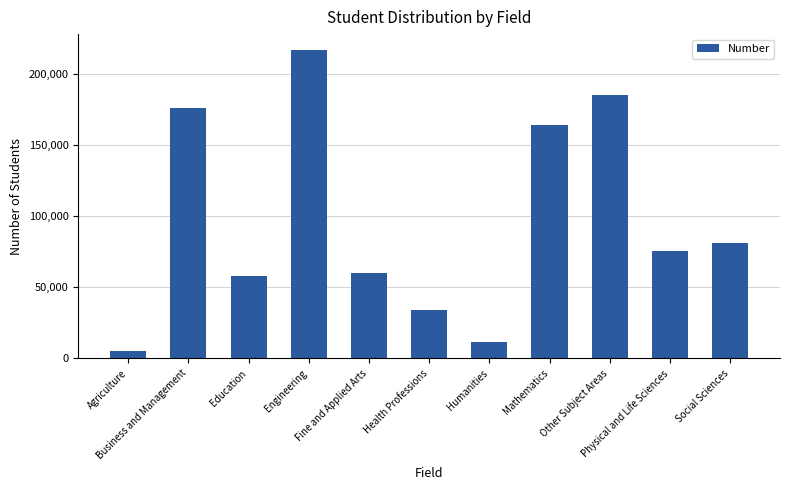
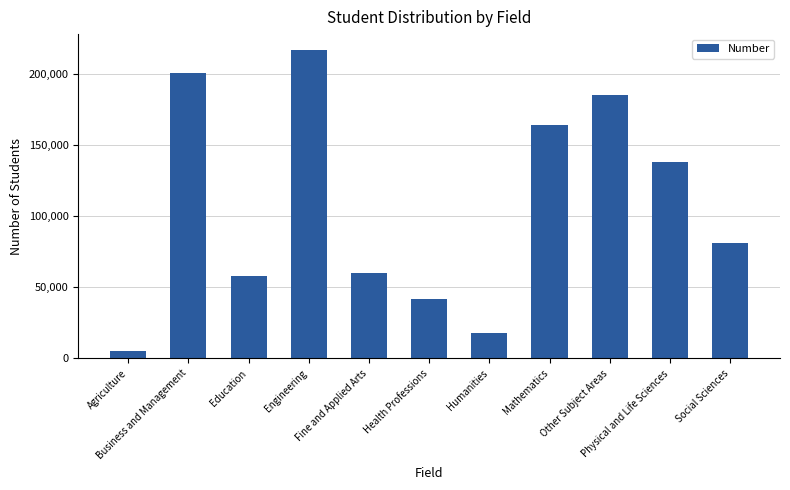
  {
    "Agriculture": "5,000",
-   "Business and Management": "176,000",
+   "Business and Management": "200,000",
    "Education": "58,000",
    "Engineering": "217,000",
    "Fine and Applied Arts": "60,000",
-   "Health Professions": "34,000",
-   "Humanities": "12,000",
+   "Health Professions": "42,000",
+   "Humanities": "18,000",
    "Mathematics": "164,000",
    "Other Subject Areas": "185,000",
-   "Physical and Life Sciences": "75,000",
+   "Physical and Life Sciences": "138,000",
    "Social Sciences": "81,000"
  }
